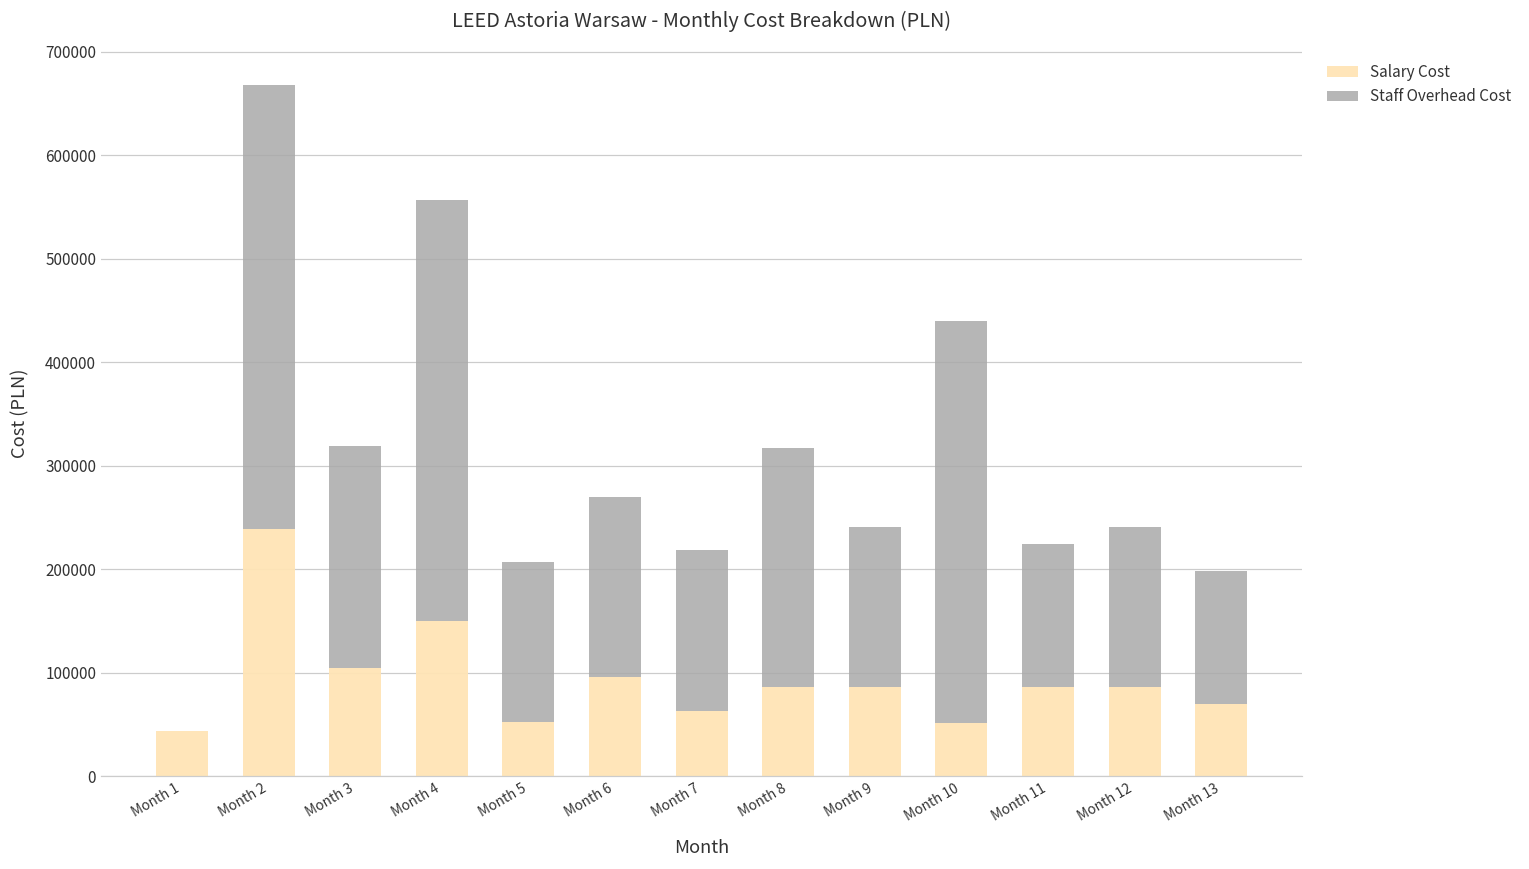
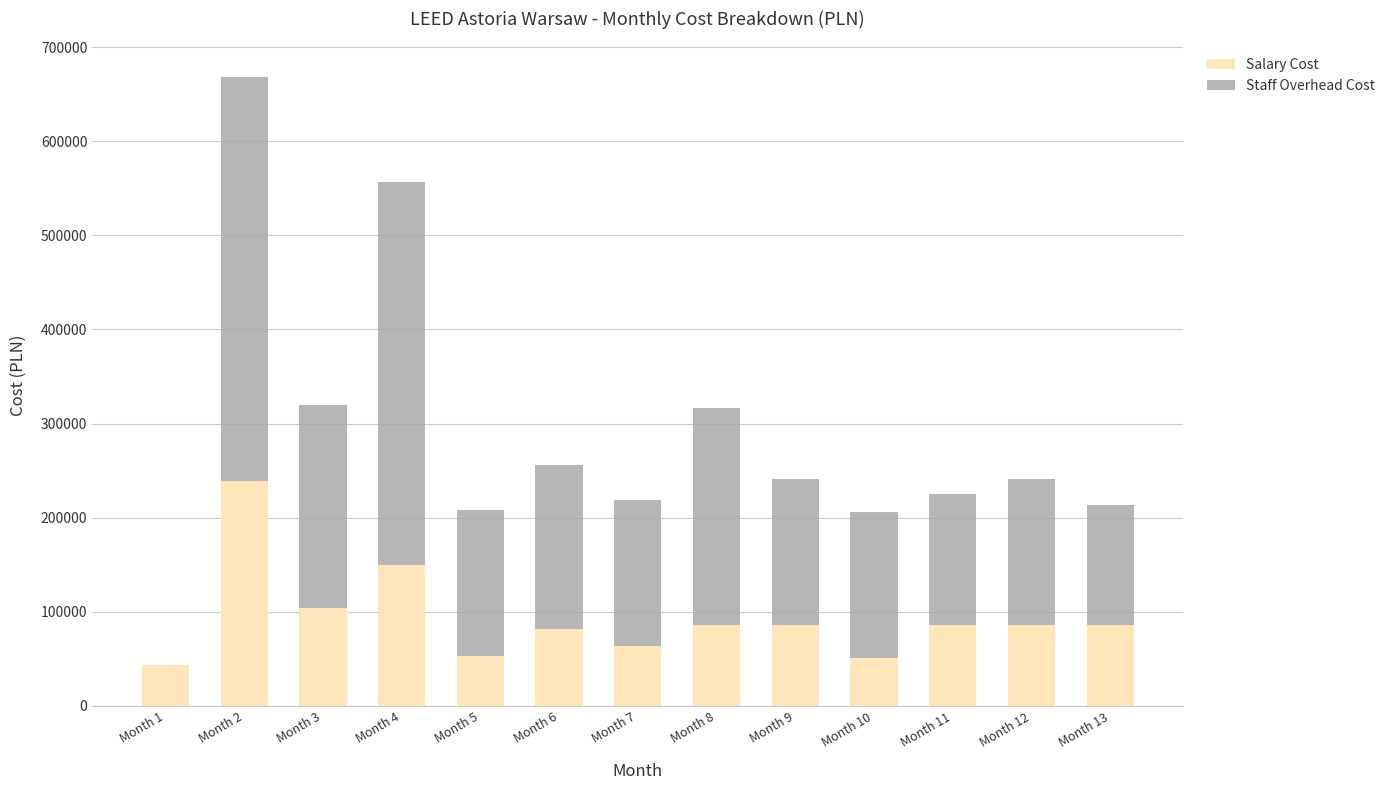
  {
    "Salary Cost": {
      "Month 1": 40000,
      "Month 2": 240000,
      "Month 3": 100000,
      "Month 4": 150000,
      "Month 5": 50000,
-     "Month 6": 100000,
+     "Month 6": 80000,
      "Month 7": 60000,
      "Month 8": 90000,
      "Month 9": 90000,
      "Month 10": 50000,
      "Month 11": 90000,
      "Month 12": 90000,
-     "Month 13": 70000
+     "Month 13": 90000
    },
    "Staff Overhead Cost": {
      "Month 1": 0,
      "Month 2": 430000,
      "Month 3": 210000,
      "Month 4": 410000,
      "Month 5": 150000,
      "Month 6": 170000,
      "Month 7": 150000,
      "Month 8": 230000,
      "Month 9": 150000,
-     "Month 10": 390000,
+     "Month 10": 150000,
      "Month 11": 140000,
      "Month 12": 150000,
      "Month 13": 130000
    }
  }
